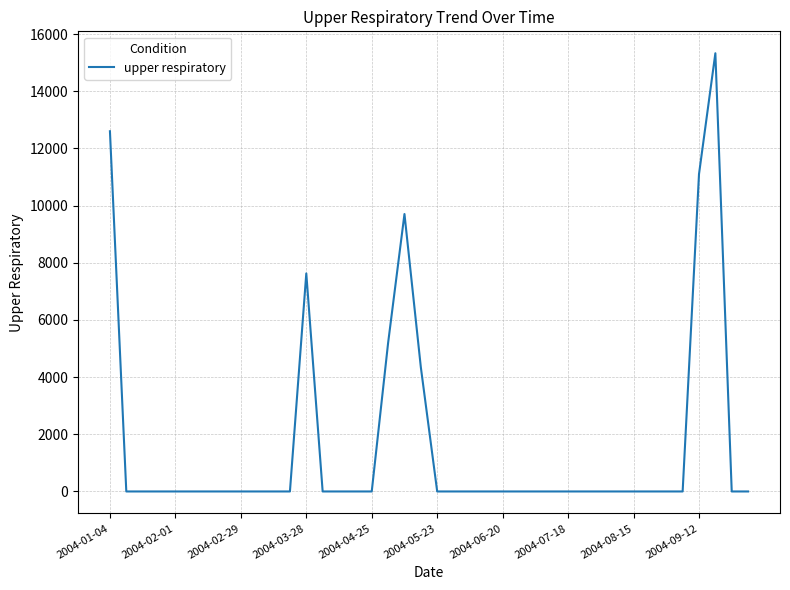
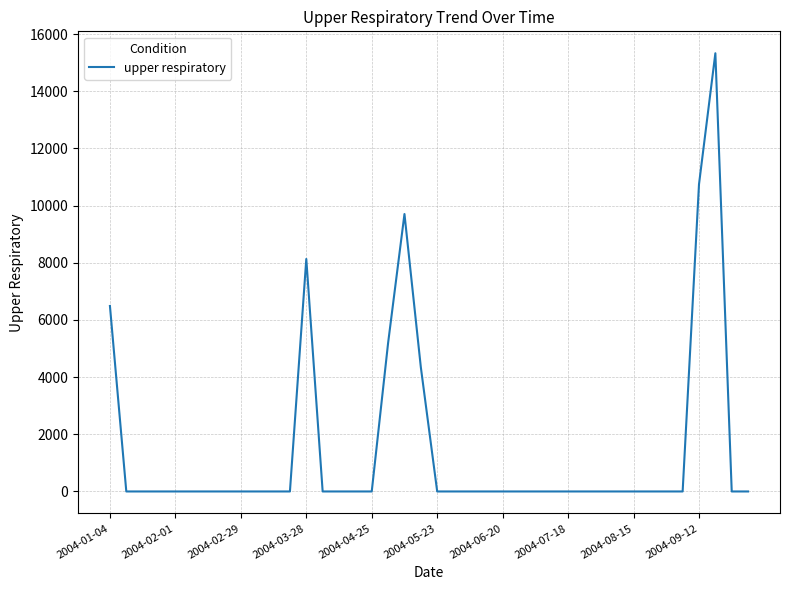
  {
-   "2004-01-04": 12600,
+   "2004-01-04": 6500,
    "2004-02-01": 0,
    "2004-02-29": 0,
-   "2004-03-28": 7600,
+   "2004-03-28": 8100,
    "2004-04-25": 0,
    "2004-05-23": 0,
    "2004-06-20": 0,
    "2004-07-18": 0,
    "2004-08-15": 0,
-   "2004-09-12": 11100
+   "2004-09-12": 10700
  }
